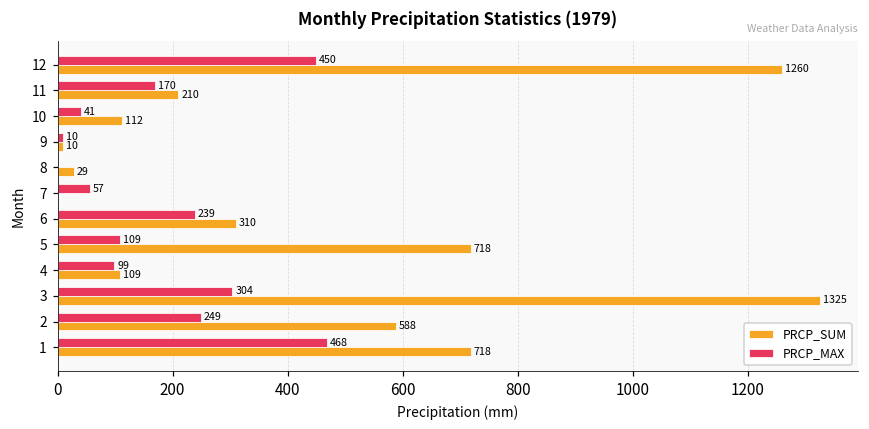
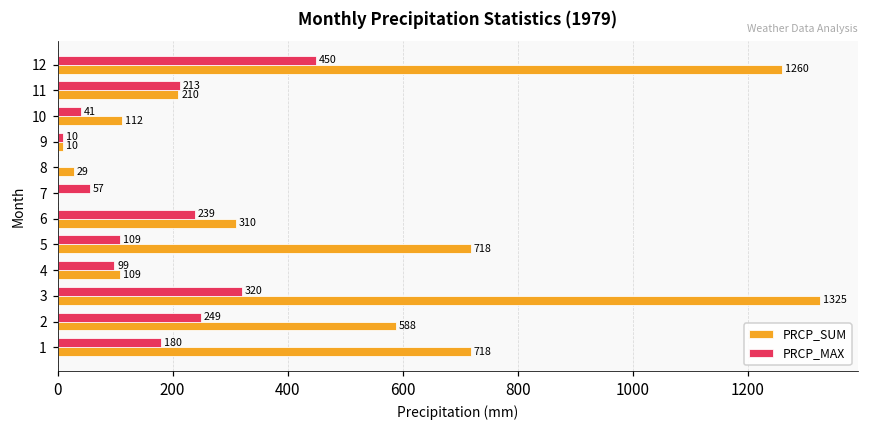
  {
    "PRCP_SUM": {
      "12": 1260,
      "10": 112,
      "8": 29,
      "6": 310,
      "5": 718,
      "4": 109,
      "3": 1325,
      "2": 588,
      "1": 718
    },
    "PRCP_MAX": {
      "12": 450,
-     "11": 170,
+     "11": 213,
      "10": 41,
      "7": 57,
      "6": 239,
      "5": 109,
      "4": 99,
-     "3": 304,
+     "3": 320,
      "2": 249,
-     "1": 468
+     "1": 180
    }
  }
